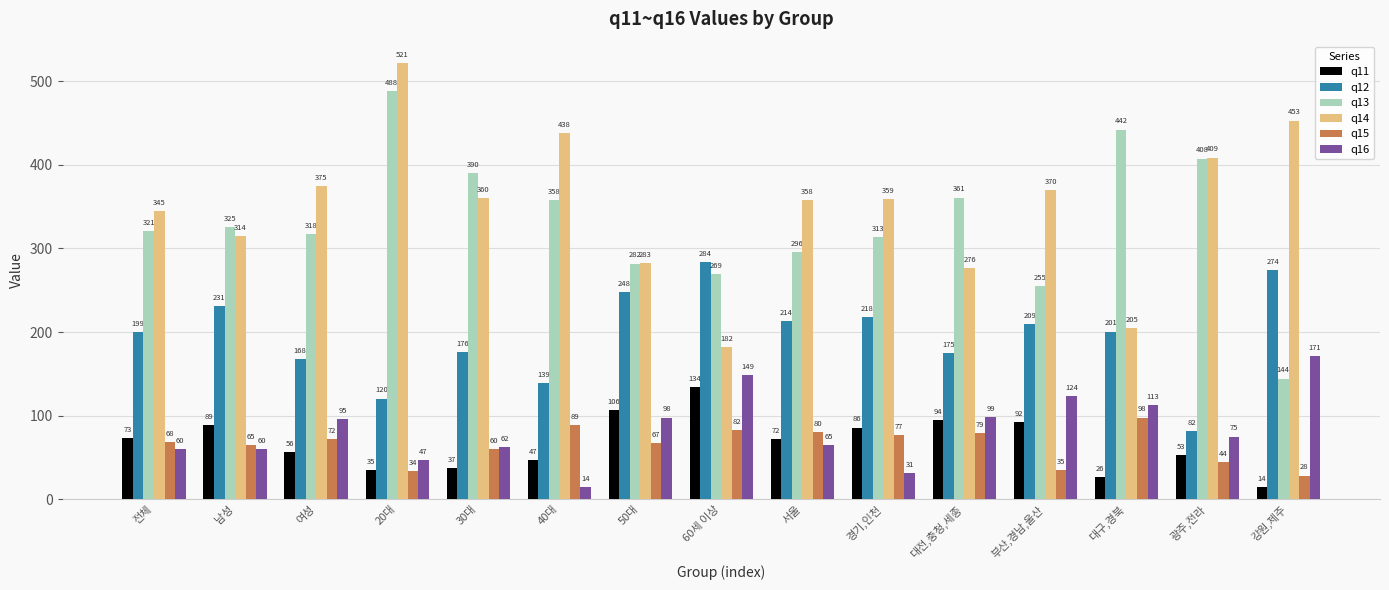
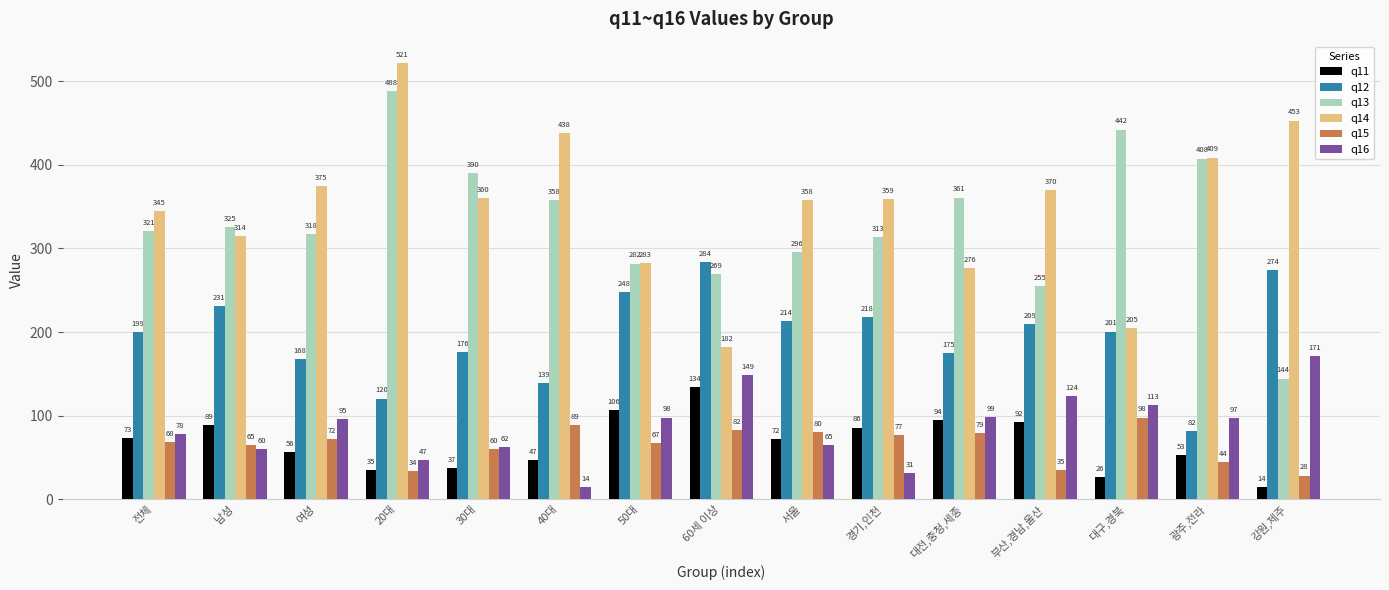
  {
    "q11": {
      "전체": 73,
      "남성": 89,
      "여성": 56,
      "20대": 35,
      "30대": 37,
      "40대": 47,
      "50대": 106,
      "60세 이상": 134,
      "서울": 72,
      "경기,인천": 86,
      "대전,충청,세종": 94,
      "부산,경남,울산": 92,
      "대구,경북": 26,
      "광주,전라": 53,
      "강원,제주": 14
    },
    "q12": {
      "전체": 199,
      "남성": 231,
      "여성": 168,
      "20대": 120,
      "30대": 176,
      "40대": 139,
      "50대": 248,
      "60세 이상": 284,
      "서울": 214,
      "경기,인천": 218,
      "대전,충청,세종": 175,
      "부산,경남,울산": 209,
      "대구,경북": 201,
      "광주,전라": 82,
      "강원,제주": 274
    },
    "q13": {
      "전체": 321,
      "남성": 325,
      "여성": 318,
      "20대": 488,
      "30대": 390,
      "40대": 358,
      "60세 이상": 269,
      "서울": 296,
      "경기,인천": 313,
      "대전,충청,세종": 361,
      "부산,경남,울산": 255,
      "대구,경북": 442,
      "강원,제주": 144
    },
    "q14": {
      "전체": 345,
      "남성": 314,
      "여성": 375,
      "20대": 521,
      "30대": 360,
      "40대": 438,
      "60세 이상": 182,
      "서울": 358,
      "경기,인천": 359,
      "대전,충청,세종": 276,
      "부산,경남,울산": 370,
      "대구,경북": 205,
      "강원,제주": 453
    },
    "q15": {
      "전체": 68,
      "남성": 65,
      "여성": 72,
      "20대": 34,
      "30대": 60,
      "40대": 89,
      "50대": 67,
      "60세 이상": 82,
      "서울": 80,
      "경기,인천": 77,
      "대전,충청,세종": 79,
      "부산,경남,울산": 35,
      "대구,경북": 98,
      "광주,전라": 44,
      "강원,제주": 28
    },
    "q16": {
-     "전체": 60,
+     "전체": 78,
      "남성": 60,
      "여성": 95,
      "20대": 47,
      "30대": 62,
      "40대": 14,
      "50대": 98,
      "60세 이상": 149,
      "서울": 65,
      "경기,인천": 31,
      "대전,충청,세종": 99,
      "부산,경남,울산": 124,
      "대구,경북": 113,
-     "광주,전라": 75,
+     "광주,전라": 97,
      "강원,제주": 171
    }
  }
